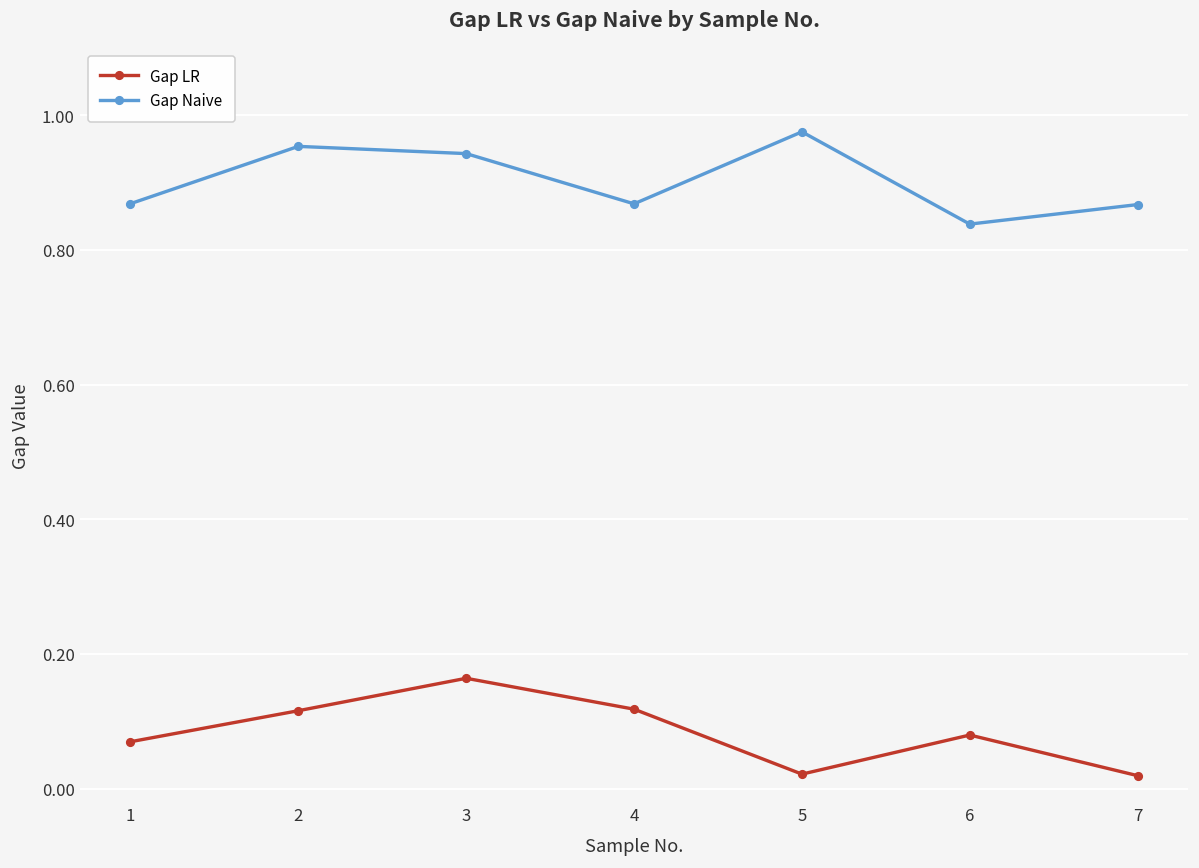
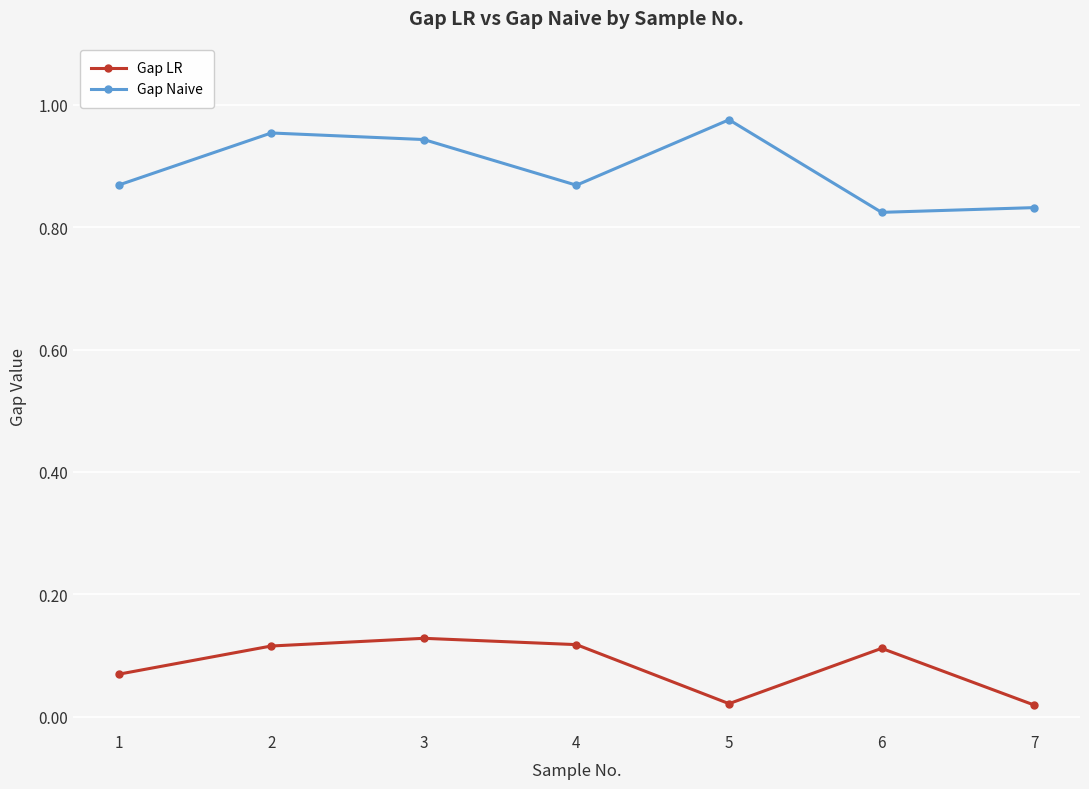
  {
    "Gap LR": {
      "1": 0.07,
      "2": 0.12,
-     "3": 0.16,
+     "3": 0.13,
      "4": 0.12,
      "5": 0.02,
-     "6": 0.08,
+     "6": 0.11,
      "7": 0.02
    },
    "Gap Naive": {
      "1": 0.87,
      "2": 0.95,
      "3": 0.94,
      "4": 0.87,
      "5": 0.98,
-     "6": 0.84,
-     "7": 0.87
+     "6": 0.82,
+     "7": 0.83
    }
  }
